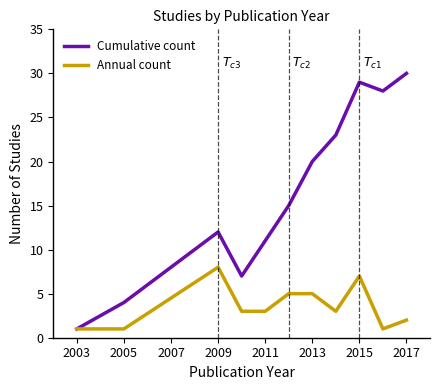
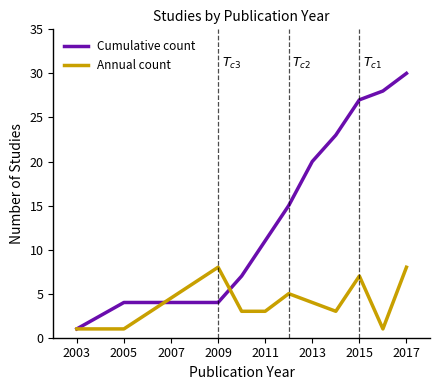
  {
    "Cumulative count": {
      "2005": 4,
-     "2009": 12,
+     "2009": 4,
      "2011": 11,
      "2013": 20,
-     "2015": 29,
+     "2015": 27,
      "2017": 30
    },
    "Annual count": {
      "2005": 1,
      "2009": 8,
      "2011": 3,
-     "2013": 5,
+     "2013": 4,
      "2015": 7,
-     "2017": 2
+     "2017": 8
    }
  }
